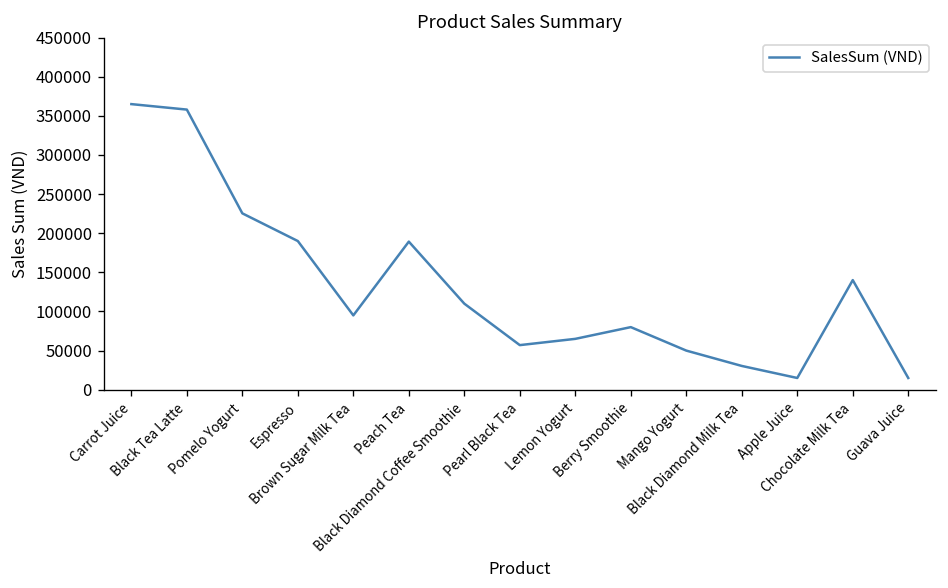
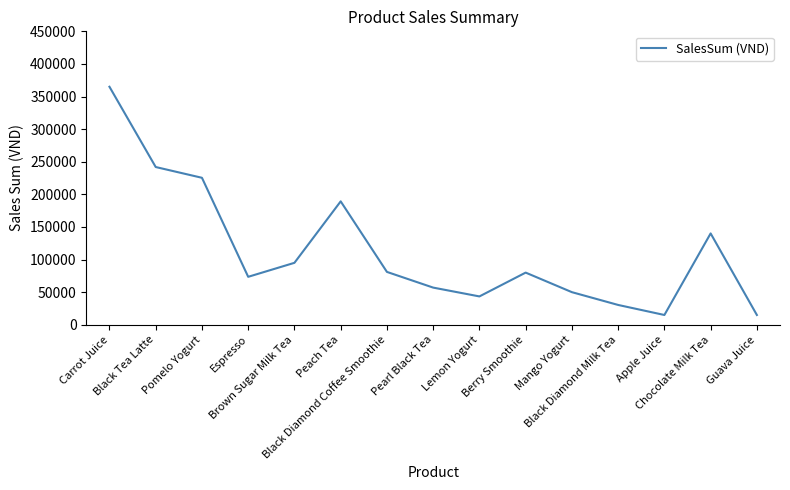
  {
    "Carrot Juice": 370000,
-   "Black Tea Latte": 360000,
+   "Black Tea Latte": 240000,
    "Pomelo Yogurt": 230000,
-   "Espresso": 190000,
+   "Espresso": 70000,
    "Brown Sugar Milk Tea": 100000,
    "Peach Tea": 190000,
-   "Black Diamond Coffee Smoothie": 110000,
+   "Black Diamond Coffee Smoothie": 80000,
    "Pearl Black Tea": 60000,
-   "Lemon Yogurt": 70000,
+   "Lemon Yogurt": 40000,
    "Berry Smoothie": 80000,
    "Mango Yogurt": 50000,
    "Black Diamond Milk Tea": 30000,
    "Apple Juice": 20000,
    "Chocolate Milk Tea": 140000,
    "Guava Juice": 20000
  }
